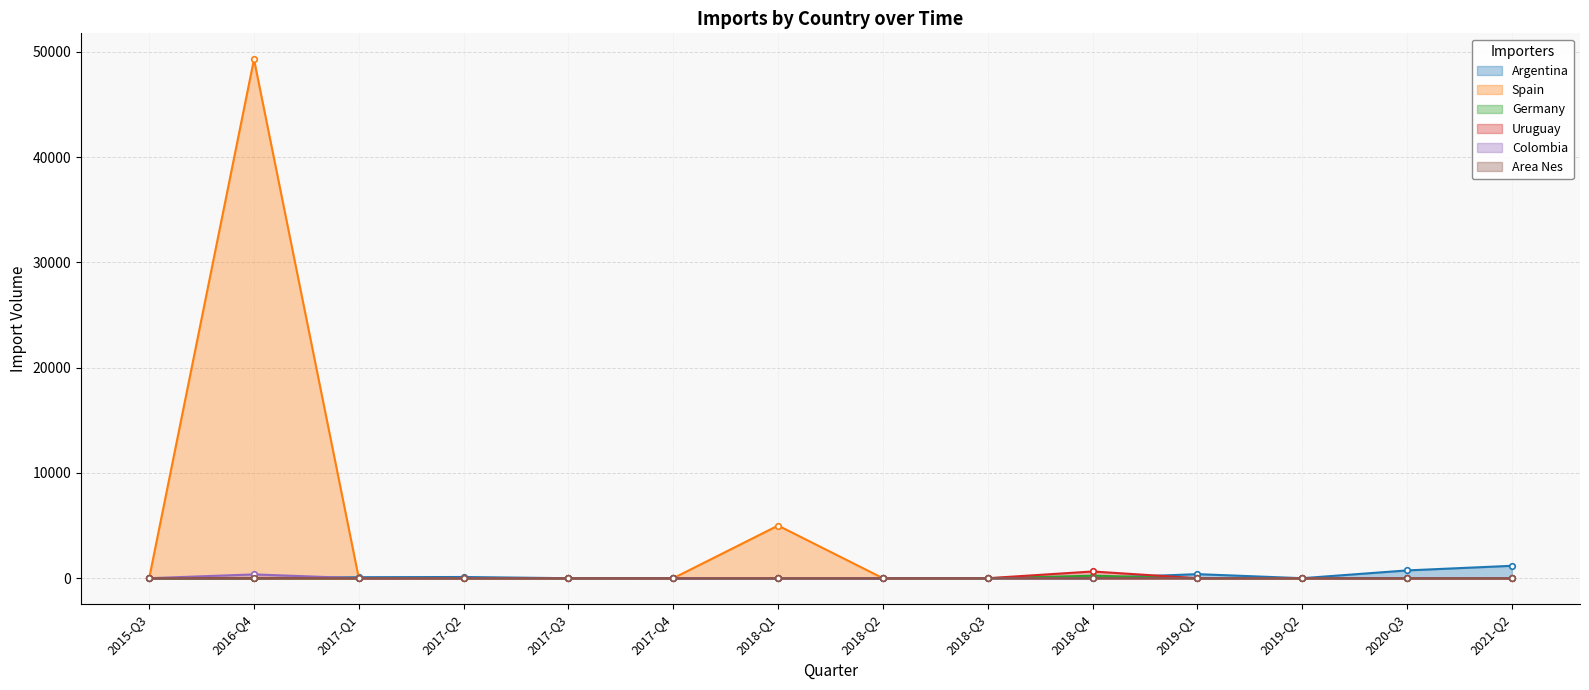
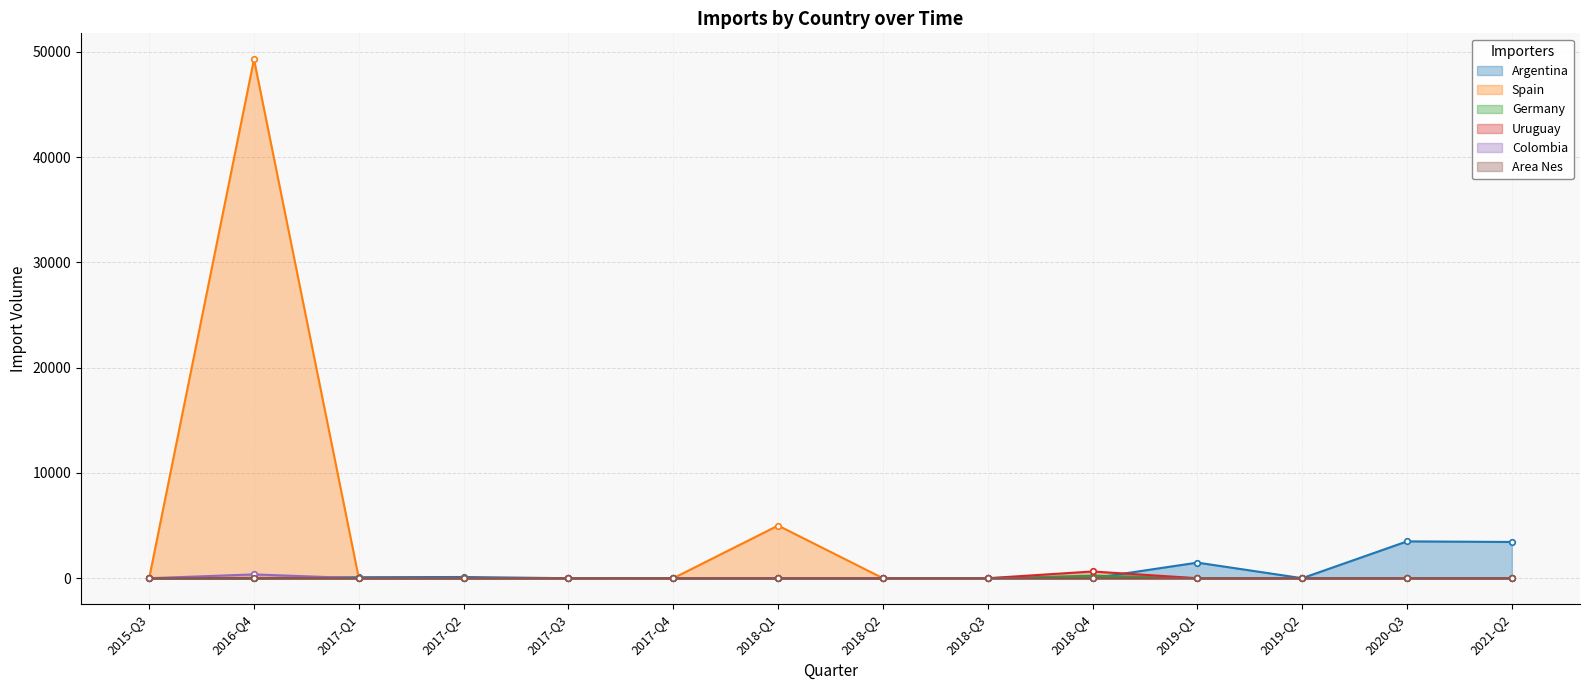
  {
    "Argentina": {
-     "2019-Q1": 400,
-     "2020-Q3": 700,
-     "2021-Q2": 1200
+     "2019-Q1": 1500,
+     "2020-Q3": 3500,
+     "2021-Q2": 3400
    },
    "Colombia": {
      "2016-Q4": 400
    }
  }
